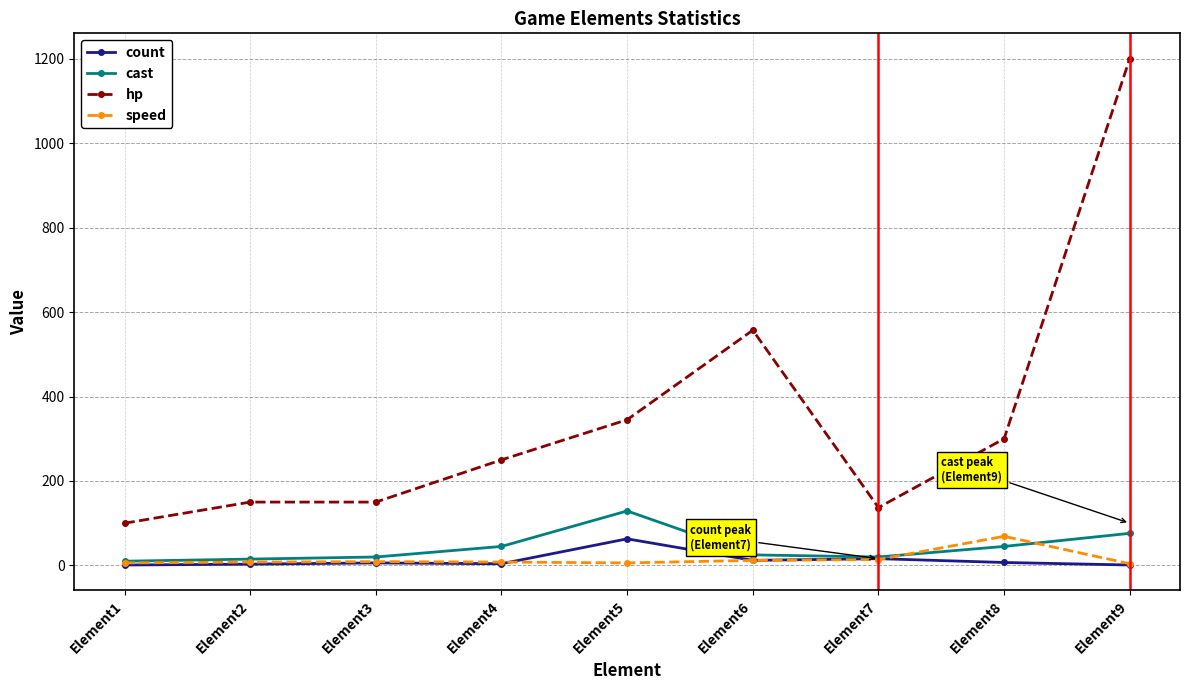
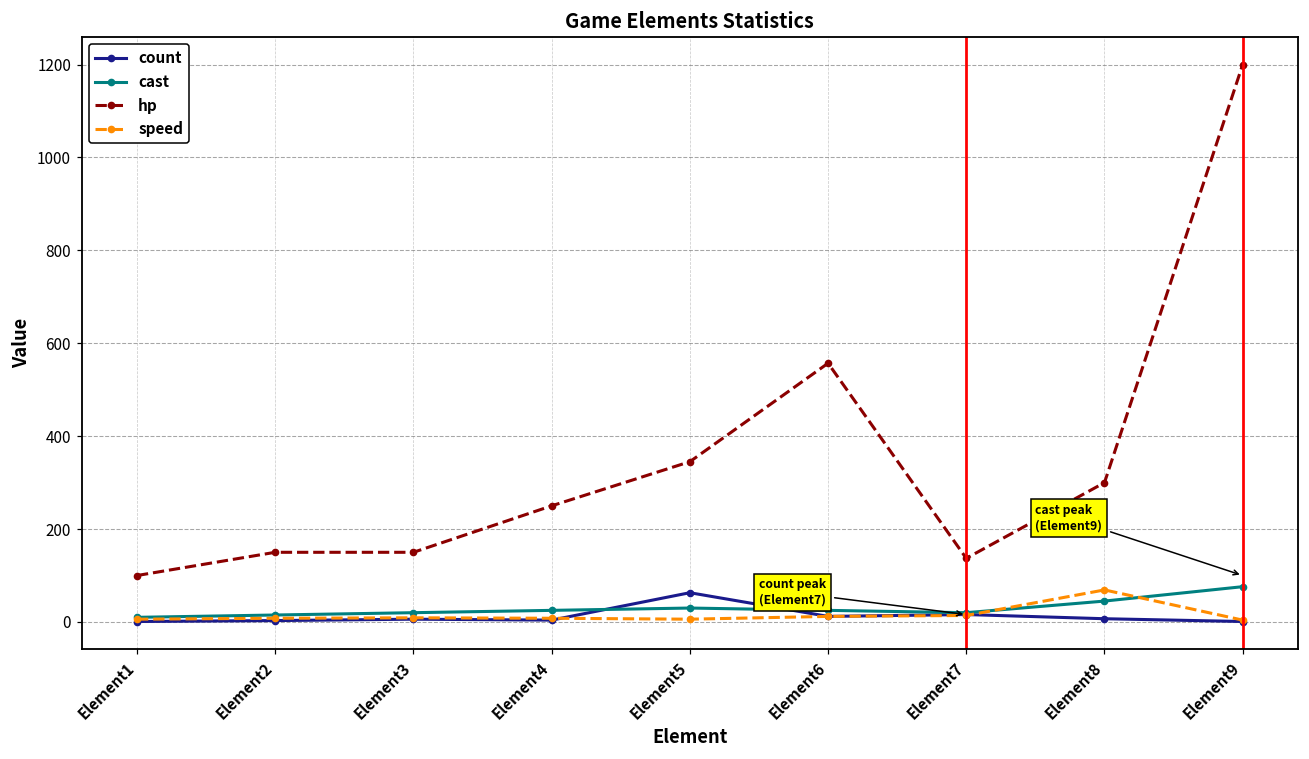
  {
    "count": {
      "Element5": 60,
      "Element8": 10
    },
    "cast": {
      "Element2": 20,
      "Element3": 20,
-     "Element4": 50,
-     "Element5": 130,
+     "Element4": 30,
+     "Element5": 30,
      "Element8": 50,
      "Element9": 80
    },
    "hp": {
      "Element1": 100,
      "Element2": 150,
      "Element3": 150,
      "Element4": 250,
      "Element5": 350,
      "Element6": 560,
      "Element7": 140,
      "Element8": 300,
      "Element9": 1200
    },
    "speed": {
      "Element5": 10,
      "Element8": 70
    }
  }
